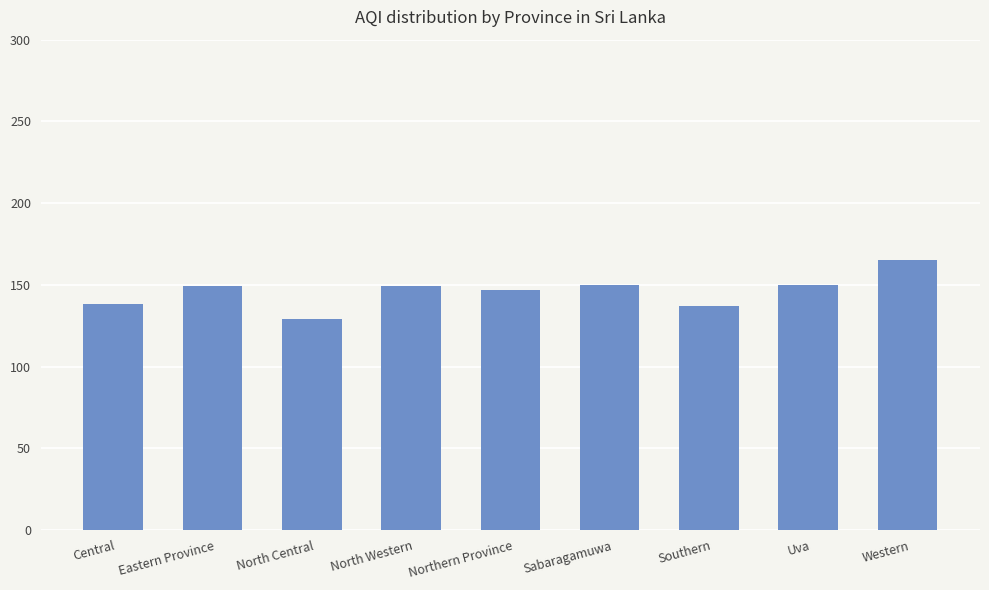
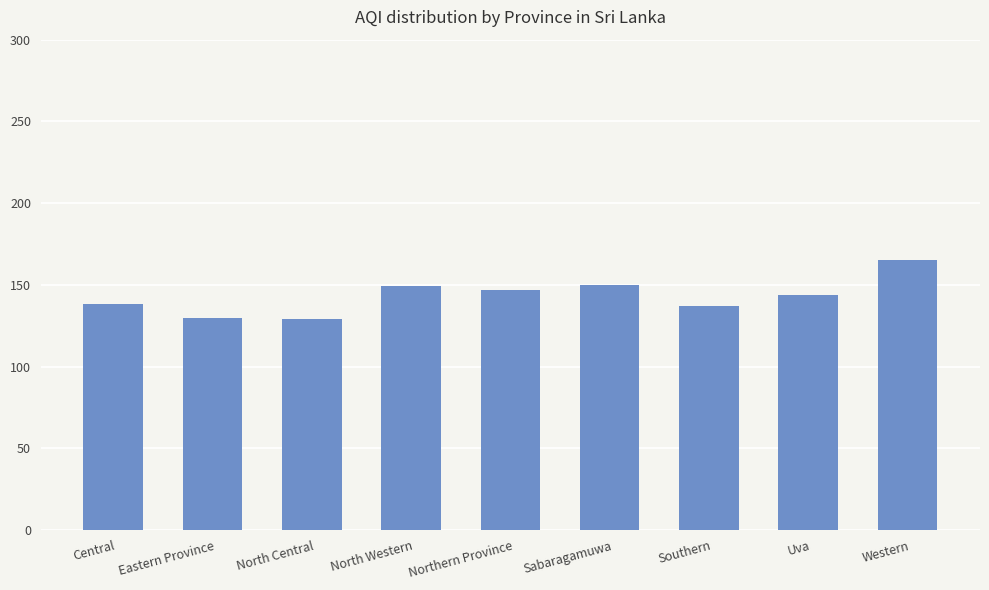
  {
    "Central": 138,
-   "Eastern Province": 149,
+   "Eastern Province": 130,
    "North Central": 129,
    "North Western": 149,
    "Northern Province": 147,
    "Sabaragamuwa": 150,
    "Southern": 137,
-   "Uva": 150,
+   "Uva": 144,
    "Western": 165
  }
